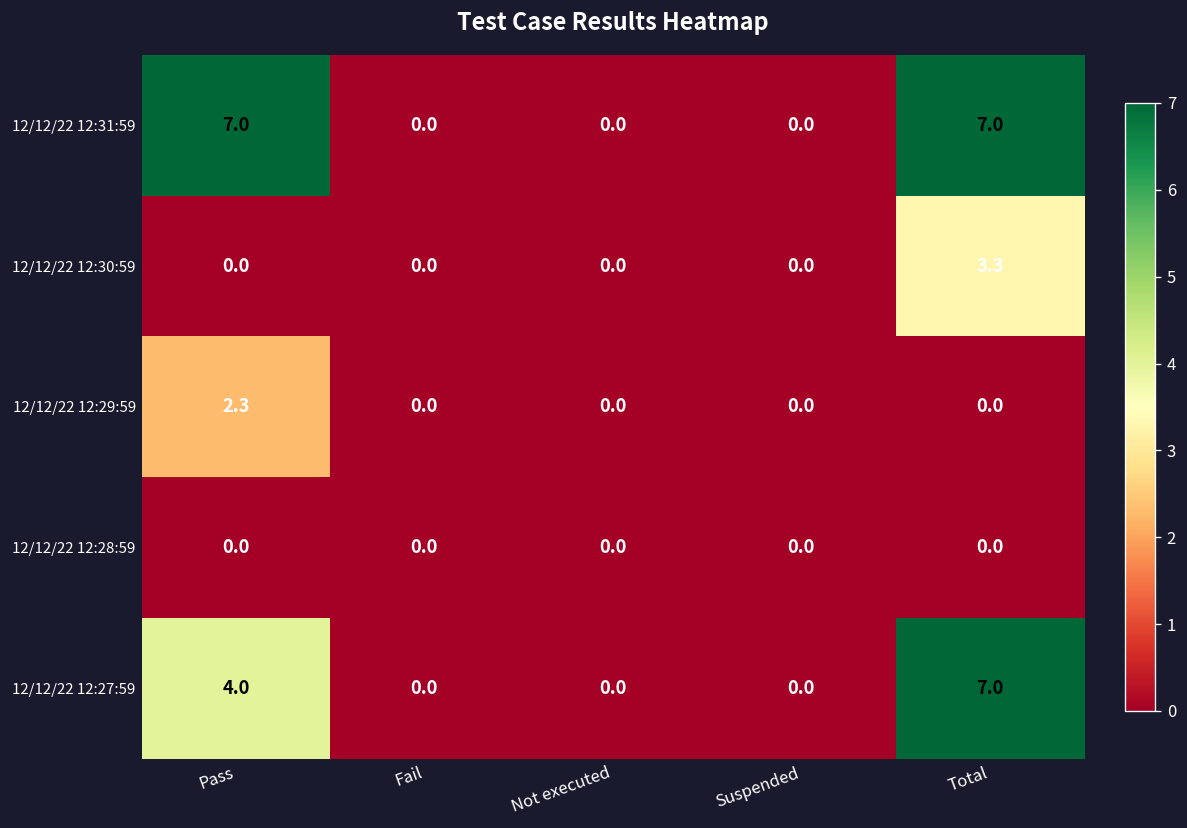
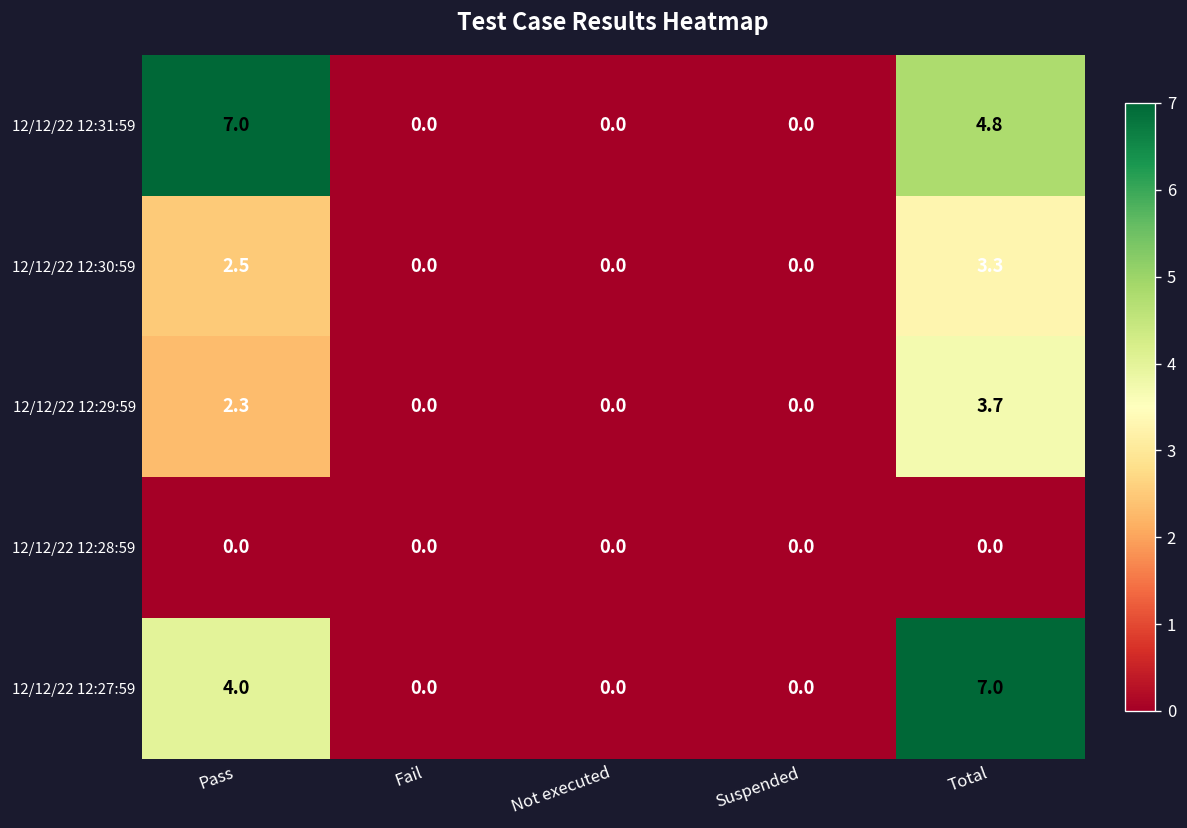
  {
    "12/12/22 12:31:59": {
      "Pass": 7.0,
      "Fail": 0.0,
      "Not executed": 0.0,
      "Suspended": 0.0,
-     "Total": 7.0
+     "Total": 4.8
    },
    "12/12/22 12:30:59": {
-     "Pass": 0.0,
+     "Pass": 2.5,
      "Fail": 0.0,
      "Not executed": 0.0,
      "Suspended": 0.0,
      "Total": 3.3
    },
    "12/12/22 12:29:59": {
      "Pass": 2.3,
      "Fail": 0.0,
      "Not executed": 0.0,
      "Suspended": 0.0,
-     "Total": 0.0
+     "Total": 3.7
    },
    "12/12/22 12:28:59": {
      "Pass": 0.0,
      "Fail": 0.0,
      "Not executed": 0.0,
      "Suspended": 0.0,
      "Total": 0.0
    },
    "12/12/22 12:27:59": {
      "Pass": 4.0,
      "Fail": 0.0,
      "Not executed": 0.0,
      "Suspended": 0.0,
      "Total": 7.0
    }
  }
